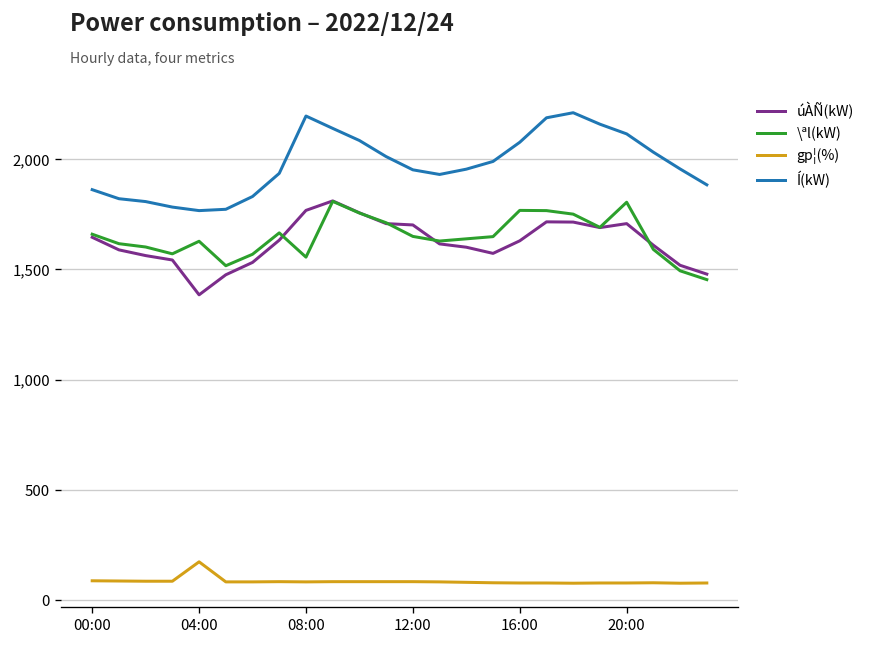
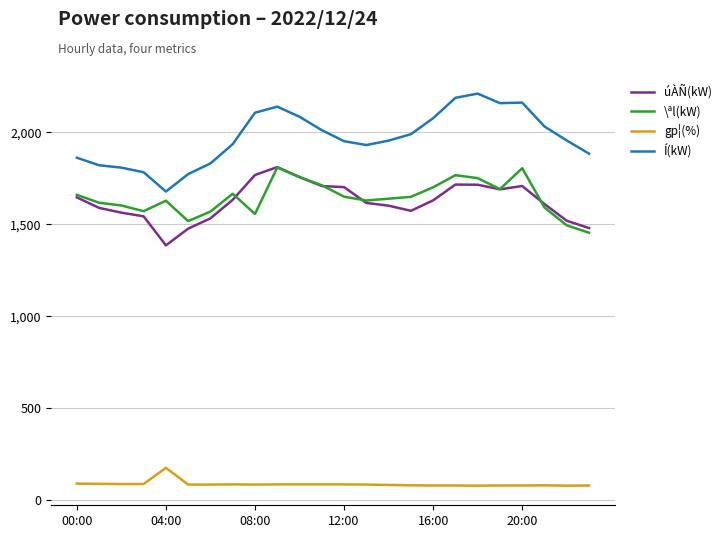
  {
    "úÀÑ(kW)": {
      "00:00": "1,650",
      "04:00": "1,390",
      "08:00": "1,770",
      "12:00": "1,700",
      "16:00": "1,630",
      "20:00": "1,710"
    },
    "\\ªl(kW)": {
      "00:00": "1,660",
      "04:00": "1,630",
      "08:00": "1,560",
      "12:00": "1,650",
-     "16:00": "1,770",
+     "16:00": "1,700",
      "20:00": "1,810"
    },
    "gp¦(%)": {
      "00:00": "90",
      "04:00": "170",
      "08:00": "80",
      "12:00": "80",
      "16:00": "80",
      "20:00": "80"
    },
    "Í(kW)": {
      "00:00": "1,860",
-     "04:00": "1,770",
-     "08:00": "2,200",
+     "04:00": "1,680",
+     "08:00": "2,110",
      "12:00": "1,950",
      "16:00": "2,080",
-     "20:00": "2,120"
+     "20:00": "2,160"
    }
  }
